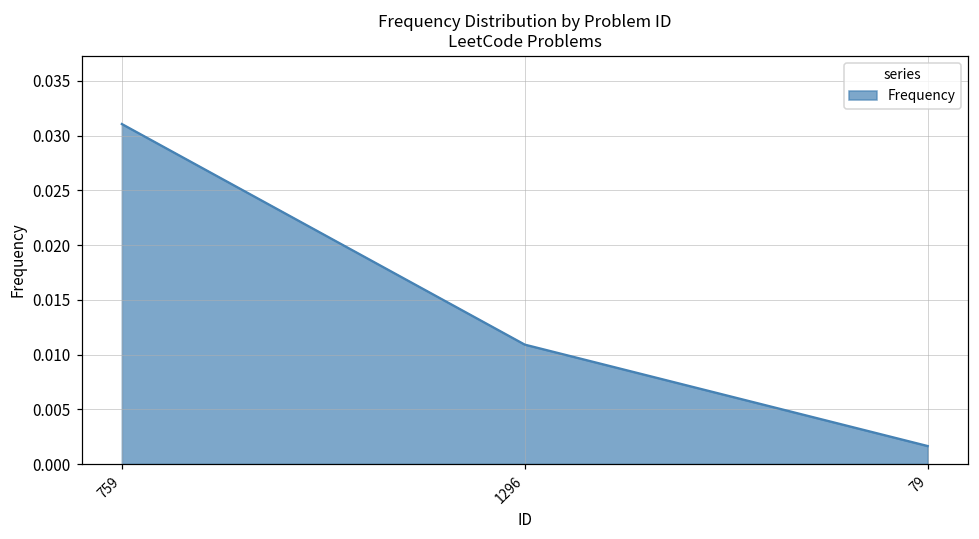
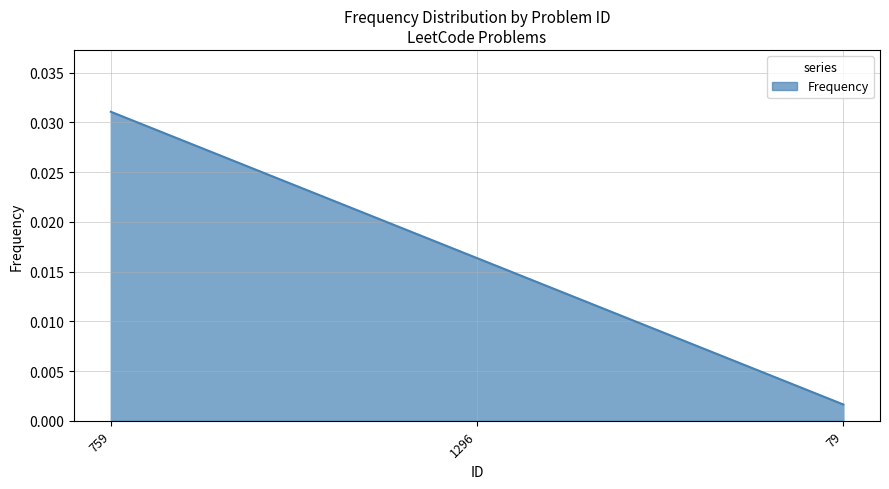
  {
    "759": 0.031,
-   "1296": 0.011,
+   "1296": 0.016,
    "79": 0.002
  }
